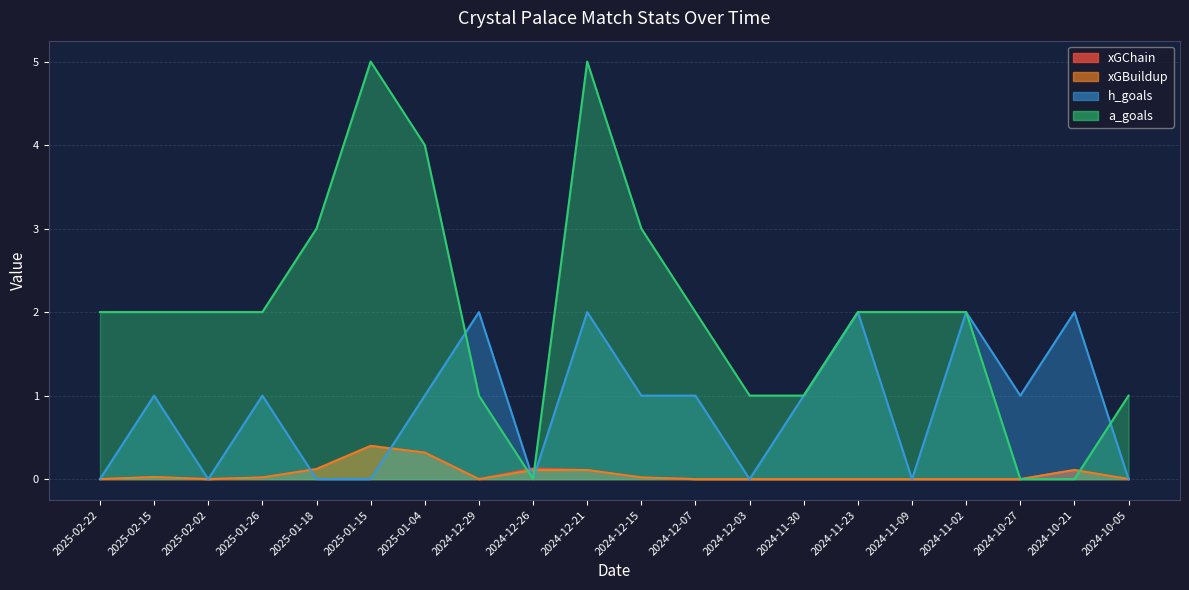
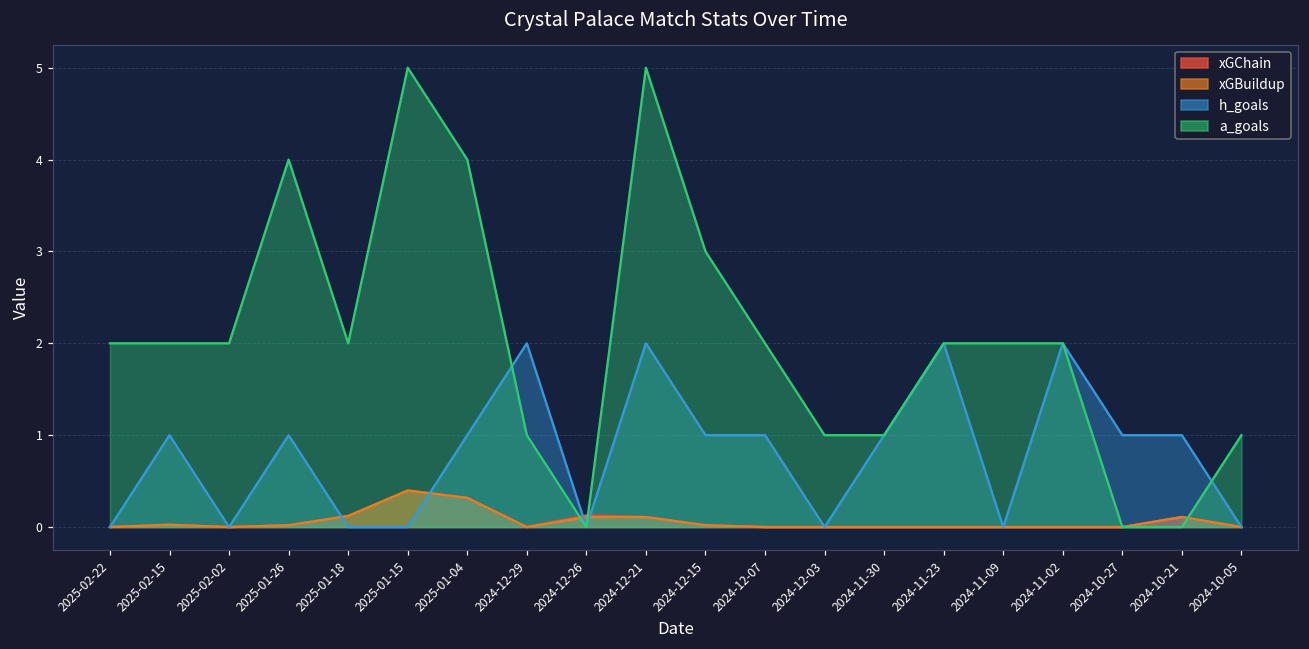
  {
    "h_goals": {
      "2025-02-15": 1,
      "2025-01-26": 1,
      "2025-01-18": 0,
      "2025-01-15": 0,
      "2025-01-04": 1,
      "2024-12-29": 2,
      "2024-12-21": 2,
      "2024-12-15": 1,
      "2024-12-07": 1,
      "2024-10-27": 1,
-     "2024-10-21": 2
+     "2024-10-21": 1
    },
    "a_goals": {
      "2025-02-22": 2,
      "2025-02-15": 2,
      "2025-02-02": 2,
-     "2025-01-26": 2,
-     "2025-01-18": 3,
+     "2025-01-26": 4,
+     "2025-01-18": 2,
      "2025-01-15": 5,
      "2025-01-04": 4,
      "2024-12-29": 1,
      "2024-12-21": 5,
      "2024-12-15": 3,
      "2024-12-07": 2,
      "2024-12-03": 1,
      "2024-11-09": 2,
      "2024-10-21": 0,
      "2024-10-05": 1
    }
  }
